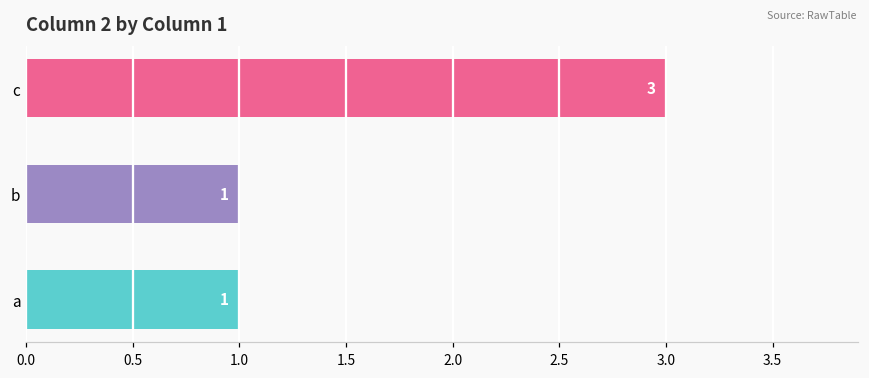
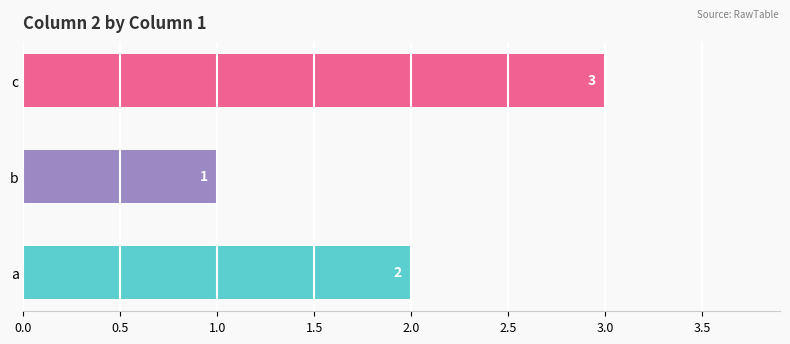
  {
    "c": 3,
    "b": 1,
-   "a": 1
+   "a": 2
  }
